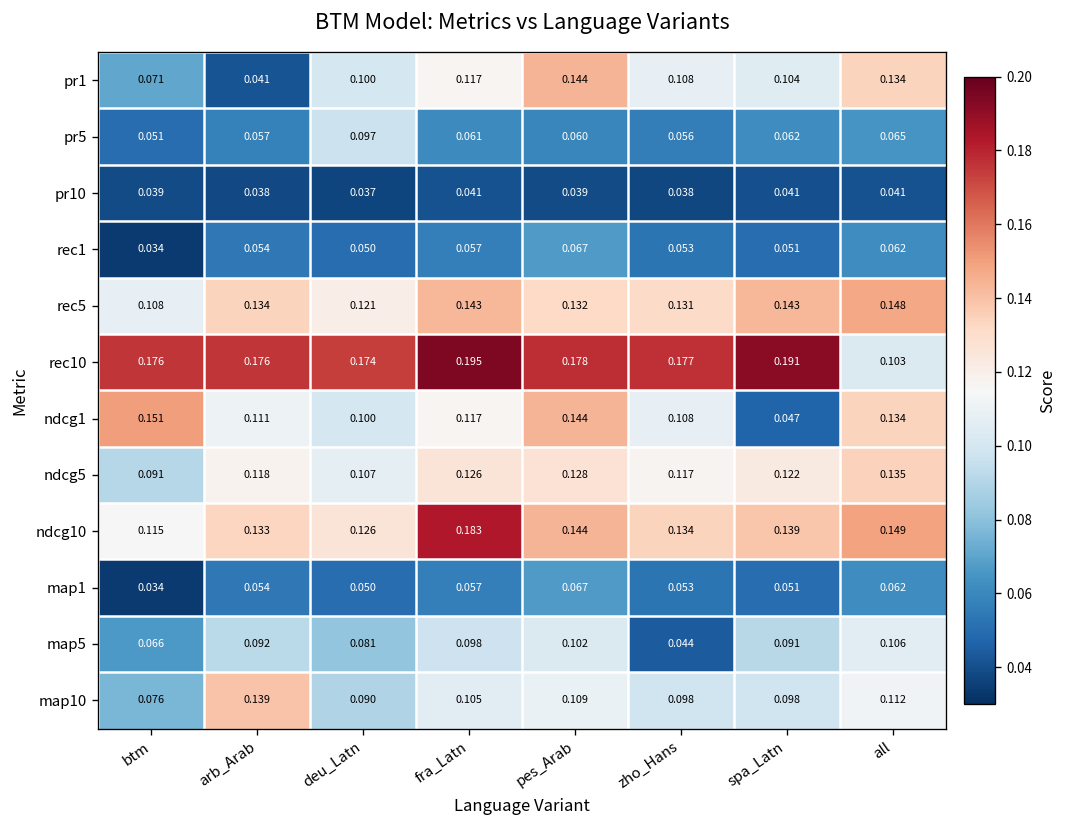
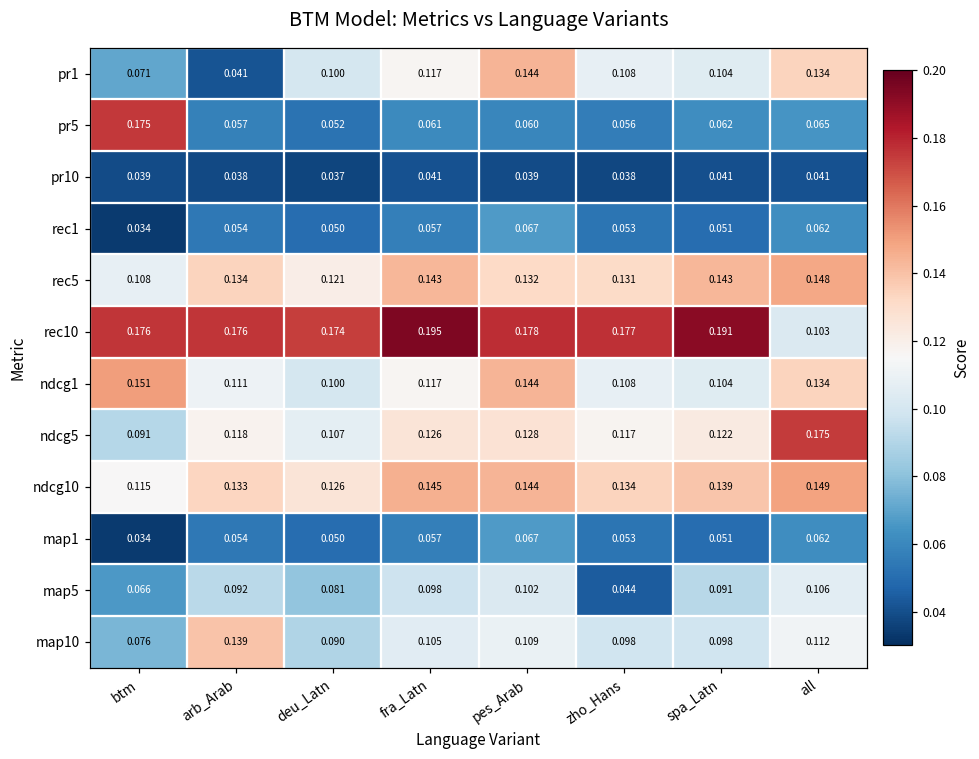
  {
    "pr1": {
      "btm": 0.071,
      "arb_Arab": 0.041,
      "deu_Latn": 0.100,
      "fra_Latn": 0.117,
      "pes_Arab": 0.144,
      "zho_Hans": 0.108,
      "spa_Latn": 0.104,
      "all": 0.134
    },
    "pr5": {
-     "btm": 0.051,
+     "btm": 0.175,
      "arb_Arab": 0.057,
-     "deu_Latn": 0.097,
+     "deu_Latn": 0.052,
      "fra_Latn": 0.061,
      "pes_Arab": 0.060,
      "zho_Hans": 0.056,
      "spa_Latn": 0.062,
      "all": 0.065
    },
    "pr10": {
      "btm": 0.039,
      "arb_Arab": 0.038,
      "deu_Latn": 0.037,
      "fra_Latn": 0.041,
      "pes_Arab": 0.039,
      "zho_Hans": 0.038,
      "spa_Latn": 0.041,
      "all": 0.041
    },
    "rec1": {
      "btm": 0.034,
      "arb_Arab": 0.054,
      "deu_Latn": 0.050,
      "fra_Latn": 0.057,
      "pes_Arab": 0.067,
      "zho_Hans": 0.053,
      "spa_Latn": 0.051,
      "all": 0.062
    },
    "rec5": {
      "btm": 0.108,
      "arb_Arab": 0.134,
      "deu_Latn": 0.121,
      "fra_Latn": 0.143,
      "pes_Arab": 0.132,
      "zho_Hans": 0.131,
      "spa_Latn": 0.143,
      "all": 0.148
    },
    "rec10": {
      "btm": 0.176,
      "arb_Arab": 0.176,
      "deu_Latn": 0.174,
      "fra_Latn": 0.195,
      "pes_Arab": 0.178,
      "zho_Hans": 0.177,
      "spa_Latn": 0.191,
      "all": 0.103
    },
    "ndcg1": {
      "btm": 0.151,
      "arb_Arab": 0.111,
      "deu_Latn": 0.100,
      "fra_Latn": 0.117,
      "pes_Arab": 0.144,
      "zho_Hans": 0.108,
-     "spa_Latn": 0.047,
+     "spa_Latn": 0.104,
      "all": 0.134
    },
    "ndcg5": {
      "btm": 0.091,
      "arb_Arab": 0.118,
      "deu_Latn": 0.107,
      "fra_Latn": 0.126,
      "pes_Arab": 0.128,
      "zho_Hans": 0.117,
      "spa_Latn": 0.122,
-     "all": 0.135
+     "all": 0.175
    },
    "ndcg10": {
      "btm": 0.115,
      "arb_Arab": 0.133,
      "deu_Latn": 0.126,
-     "fra_Latn": 0.183,
+     "fra_Latn": 0.145,
      "pes_Arab": 0.144,
      "zho_Hans": 0.134,
      "spa_Latn": 0.139,
      "all": 0.149
    },
    "map1": {
      "btm": 0.034,
      "arb_Arab": 0.054,
      "deu_Latn": 0.050,
      "fra_Latn": 0.057,
      "pes_Arab": 0.067,
      "zho_Hans": 0.053,
      "spa_Latn": 0.051,
      "all": 0.062
    },
    "map5": {
      "btm": 0.066,
      "arb_Arab": 0.092,
      "deu_Latn": 0.081,
      "fra_Latn": 0.098,
      "pes_Arab": 0.102,
      "zho_Hans": 0.044,
      "spa_Latn": 0.091,
      "all": 0.106
    },
    "map10": {
      "btm": 0.076,
      "arb_Arab": 0.139,
      "deu_Latn": 0.090,
      "fra_Latn": 0.105,
      "pes_Arab": 0.109,
      "zho_Hans": 0.098,
      "spa_Latn": 0.098,
      "all": 0.112
    }
  }
